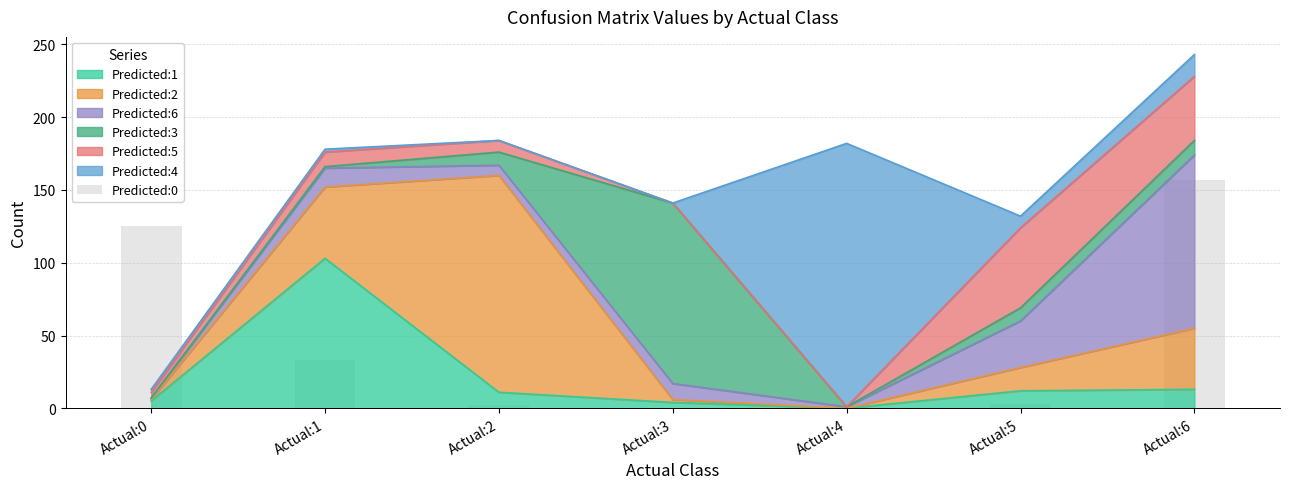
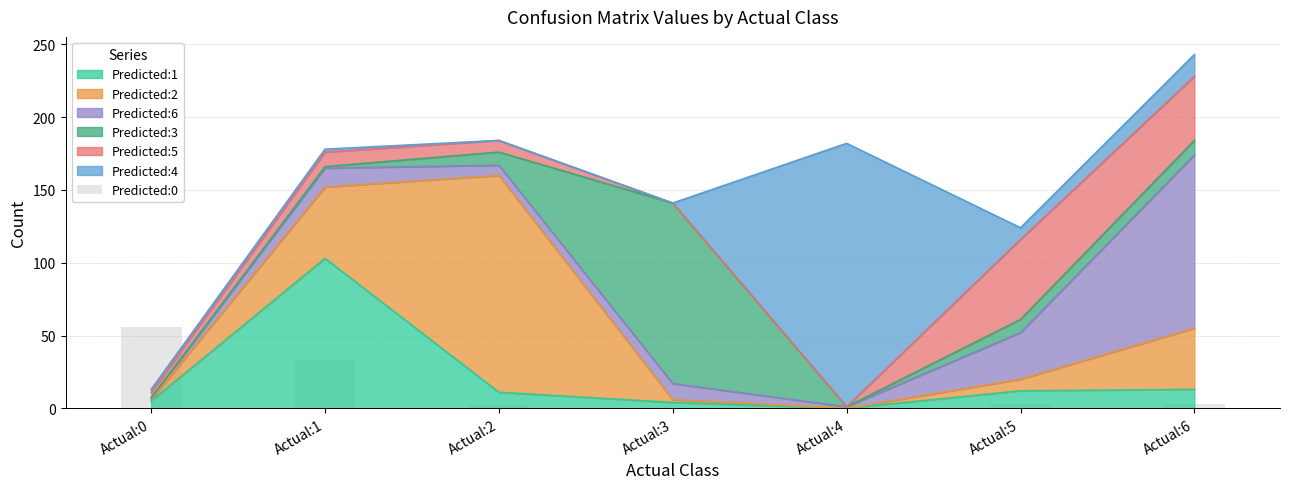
  {
    "Predicted:0": {
-     "Actual:0": 125,
+     "Actual:0": 56,
      "Actual:1": 33,
      "Actual:2": 2,
      "Actual:3": 0,
      "Actual:4": 0,
      "Actual:5": 3,
-     "Actual:6": 157
+     "Actual:6": 3
    },
    "Predicted:2": {
      "Actual:1": 49,
      "Actual:2": 149,
      "Actual:3": 2,
-     "Actual:5": 16,
+     "Actual:5": 8,
      "Actual:6": 42
    },
    "Predicted:6": {
      "Actual:2": 7,
      "Actual:3": 11,
      "Actual:5": 32,
      "Actual:6": 119
    },
    "Predicted:5": {
      "Actual:0": 4,
      "Actual:1": 10,
      "Actual:5": 55,
      "Actual:6": 44
    },
    "Predicted:4": {
      "Actual:0": 2,
      "Actual:1": 2,
      "Actual:4": 181,
      "Actual:5": 8,
      "Actual:6": 15
    }
  }
